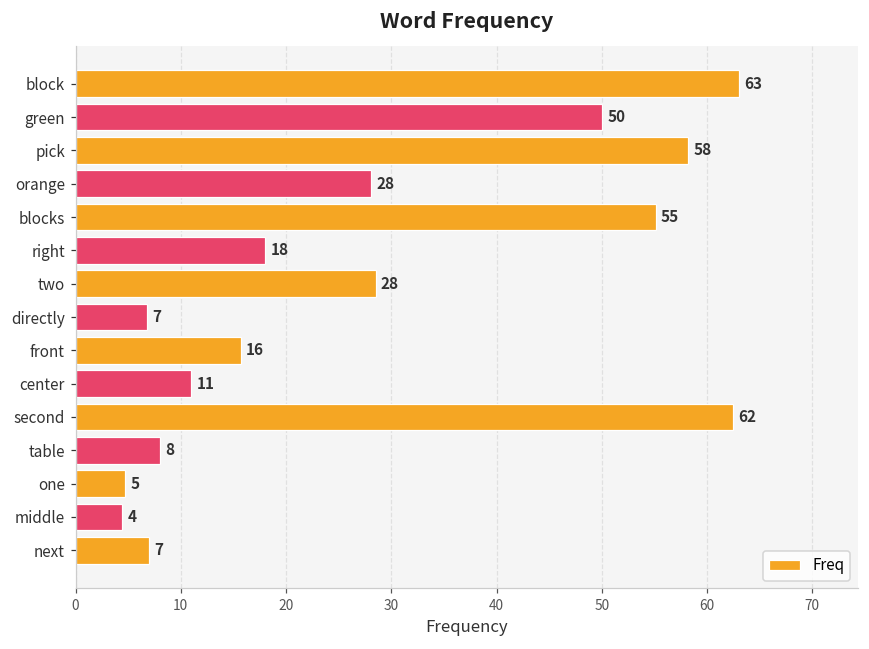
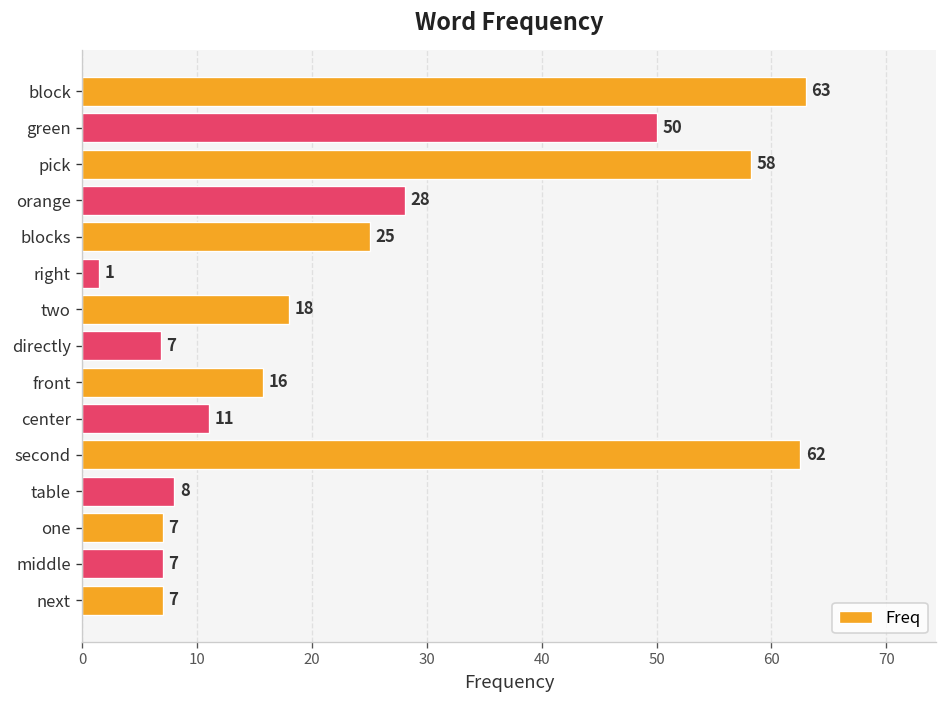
  {
    "block": 63,
    "green": 50,
    "pick": 58,
    "orange": 28,
-   "blocks": 55,
-   "right": 18,
-   "two": 28,
+   "blocks": 25,
+   "right": 1,
+   "two": 18,
    "directly": 7,
    "front": 16,
    "center": 11,
    "second": 62,
    "table": 8,
-   "one": 5,
-   "middle": 4,
+   "one": 7,
+   "middle": 7,
    "next": 7
  }
